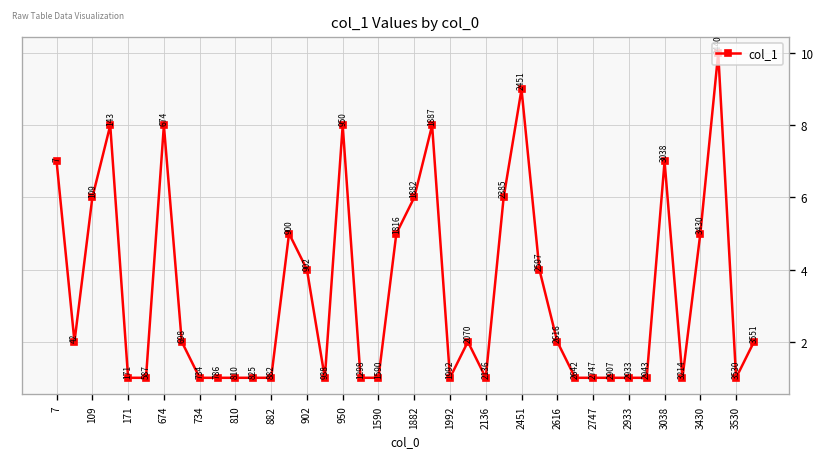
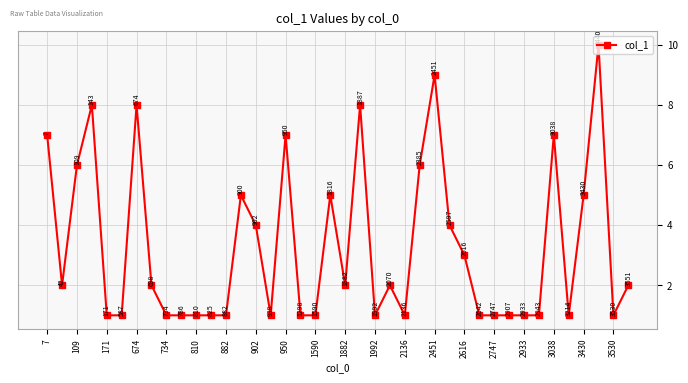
  {
-   "950": 8,
-   "1882": 6,
-   "2616": 2
+   "950": 7,
+   "1882": 2,
+   "2616": 3
  }
